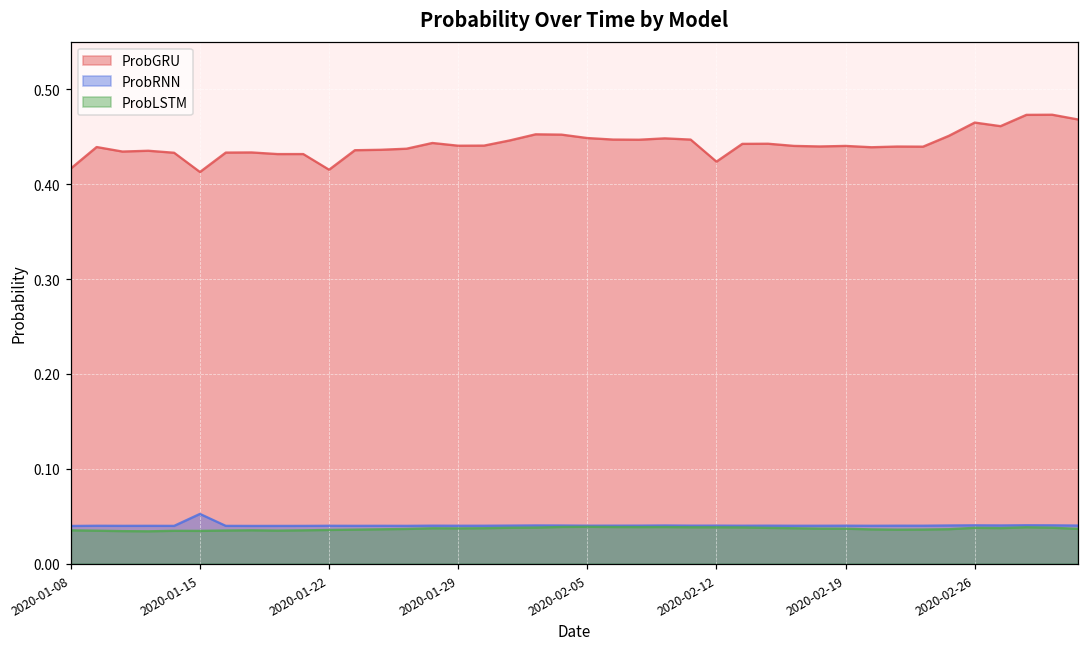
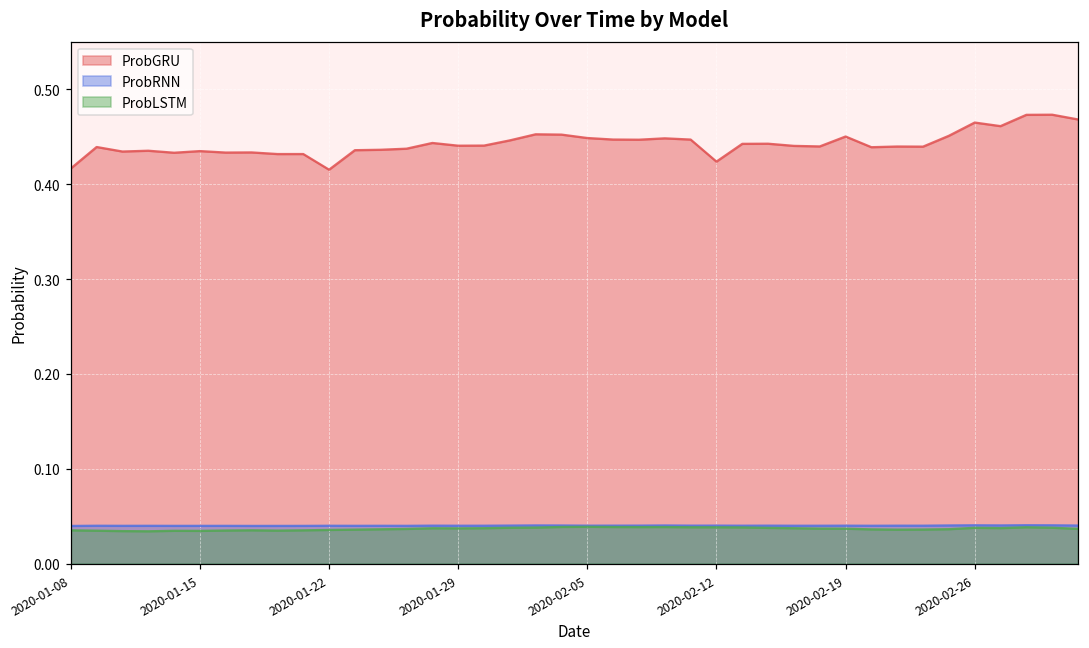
  {
    "ProbGRU": {
      "2020-01-08": 0.42,
-     "2020-01-15": 0.41,
+     "2020-01-15": 0.43,
      "2020-01-22": 0.42,
      "2020-01-29": 0.44,
      "2020-02-05": 0.45,
      "2020-02-12": 0.42,
-     "2020-02-19": 0.44,
+     "2020-02-19": 0.45,
      "2020-02-26": 0.46
    },
    "ProbRNN": {
      "2020-01-08": 0.04,
-     "2020-01-15": 0.05,
+     "2020-01-15": 0.04,
      "2020-01-22": 0.04,
      "2020-02-19": 0.04
    },
    "ProbLSTM": {
      "2020-01-08": 0.04,
      "2020-01-15": 0.03,
      "2020-01-22": 0.04,
      "2020-02-19": 0.04
    }
  }
